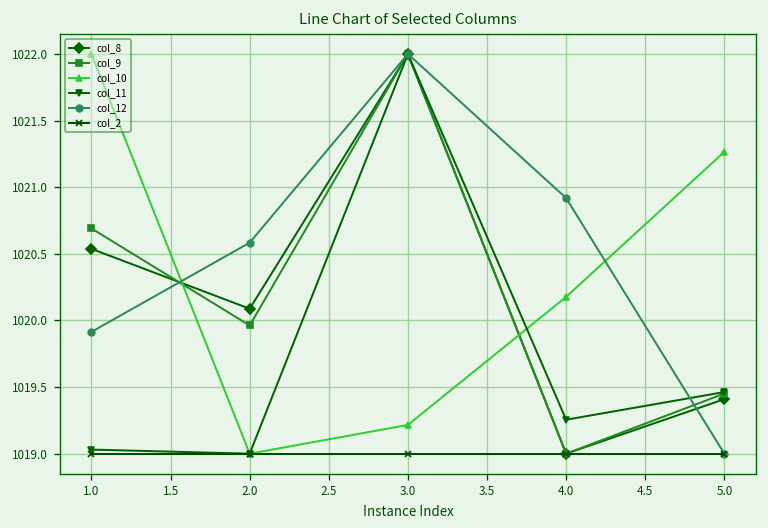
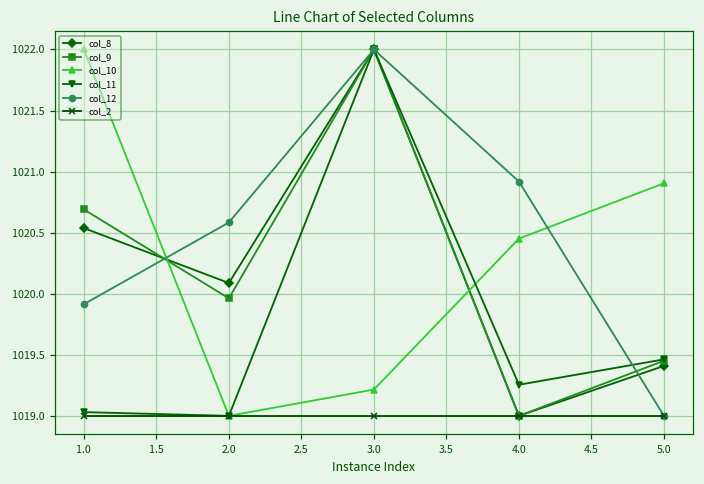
  {
    "col_10": {
      "3.0": 1019.22,
-     "4.0": 1020.18,
-     "5.0": 1021.27
+     "4.0": 1020.45,
+     "5.0": 1020.90
    }
  }
